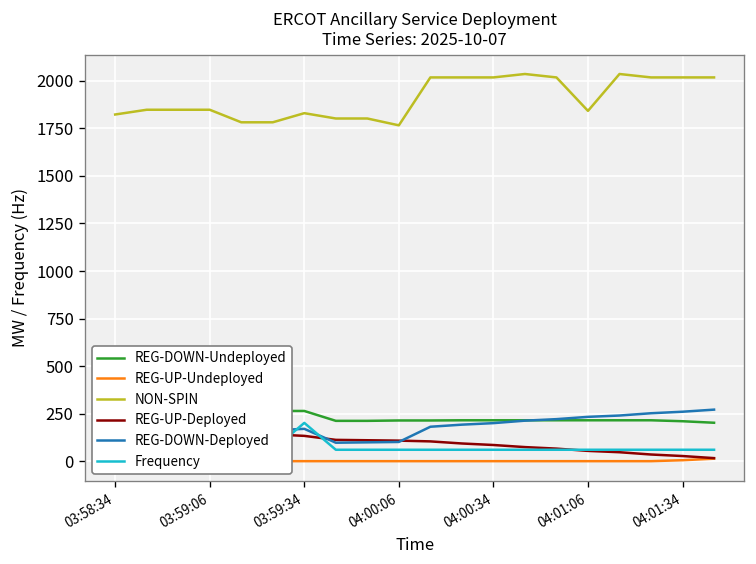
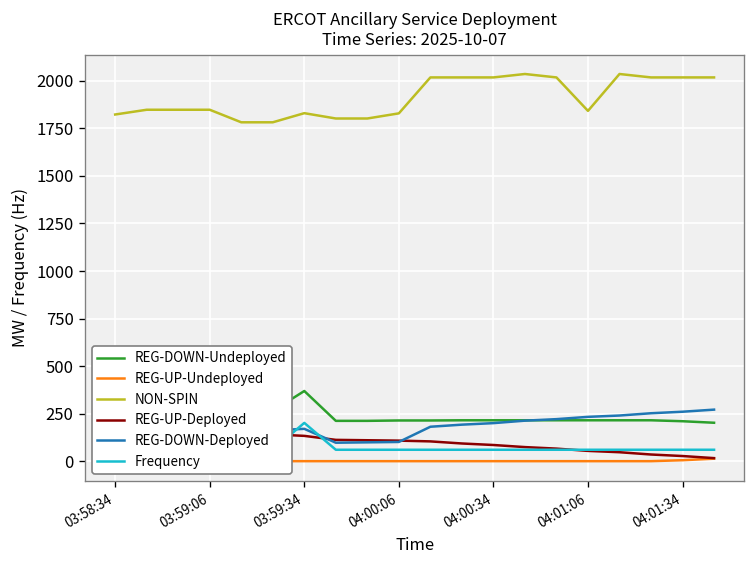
  {
    "REG-DOWN-Undeployed": {
-     "03:59:34": 260,
+     "03:59:34": 370,
      "04:00:06": 210,
      "04:01:06": 220,
      "04:01:34": 210
    },
    "REG-UP-Undeployed": {
      "03:59:34": 0,
      "04:00:06": 0,
      "04:00:34": 0,
      "04:01:06": 0,
      "04:01:34": 10
    },
    "NON-SPIN": {
      "03:58:34": 1820,
      "03:59:06": 1850,
      "03:59:34": 1830,
-     "04:00:06": 1770,
+     "04:00:06": 1830,
      "04:00:34": 2020,
      "04:01:06": 1840,
      "04:01:34": 2020
    },
    "REG-UP-Deployed": {
      "03:59:34": 130,
      "04:00:34": 90,
      "04:01:34": 30
    },
    "REG-DOWN-Deployed": {
      "03:59:34": 170,
      "04:01:06": 230,
      "04:01:34": 260
    },
    "Frequency": {
      "03:59:34": 200,
      "04:00:06": 60,
      "04:00:34": 60,
      "04:01:34": 60
    }
  }
